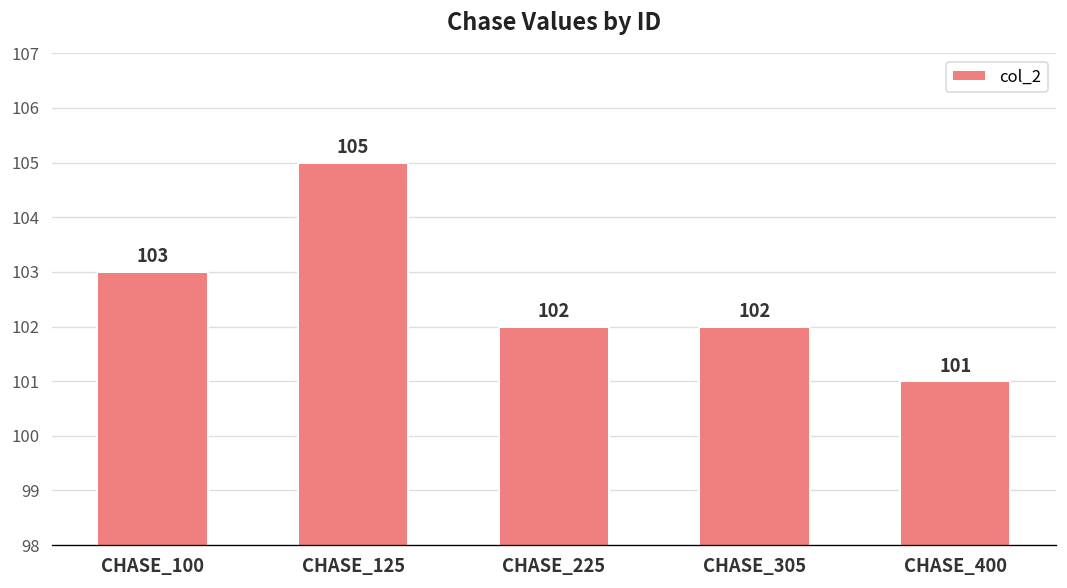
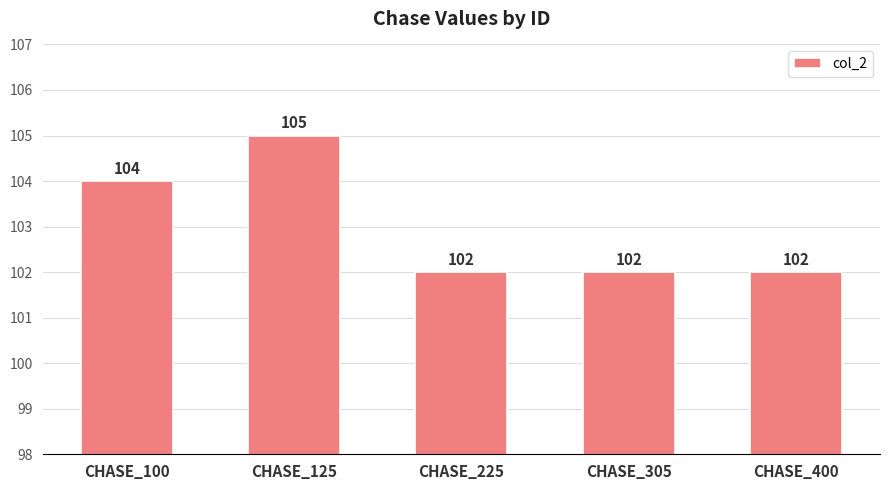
  {
-   "CHASE_100": 103,
+   "CHASE_100": 104,
    "CHASE_125": 105,
    "CHASE_225": 102,
    "CHASE_305": 102,
-   "CHASE_400": 101
+   "CHASE_400": 102
  }
